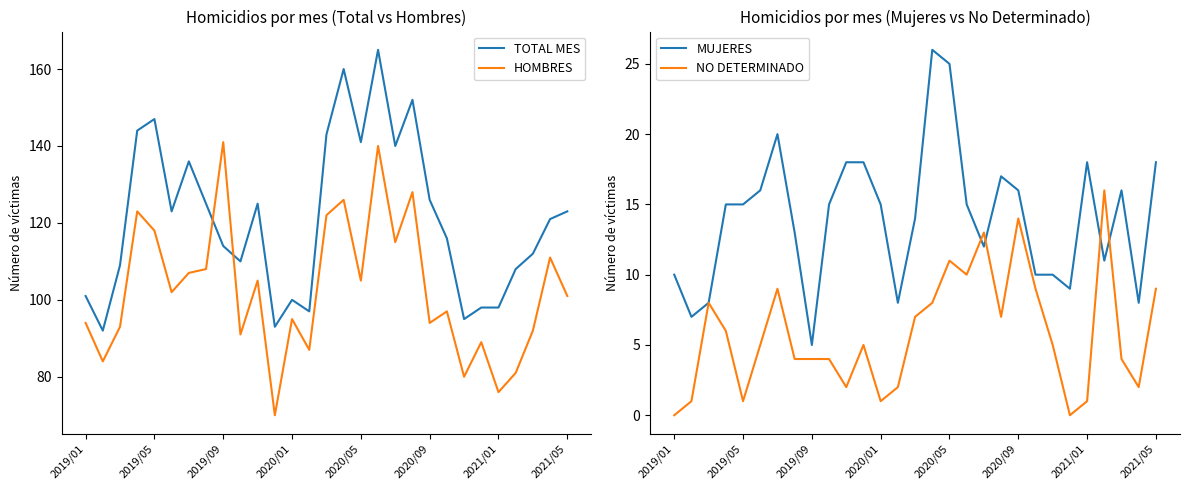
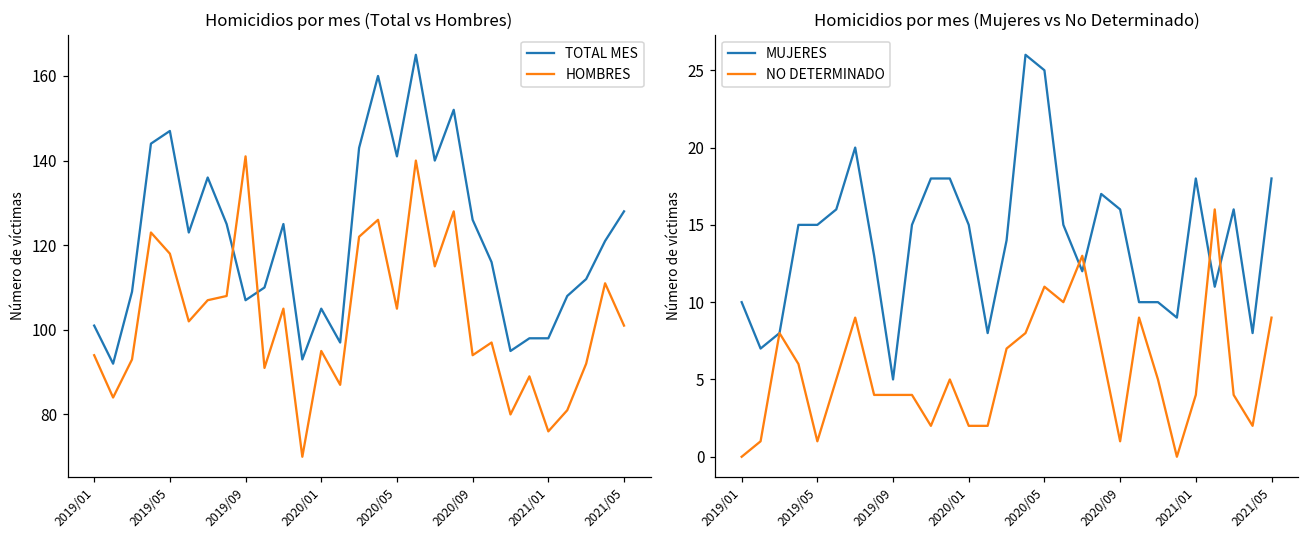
  {
    "Homicidios por mes (Total vs Hombres)": {
      "TOTAL MES": {
        "2019/01": 101,
        "2019/05": 147,
-       "2019/09": 114,
-       "2020/01": 100,
+       "2019/09": 107,
+       "2020/01": 105,
        "2020/05": 141,
        "2020/09": 126,
        "2021/01": 98,
-       "2021/05": 123
+       "2021/05": 128
      },
      "HOMBRES": {
        "2019/01": 94,
        "2019/05": 118,
        "2019/09": 141,
        "2020/01": 95,
        "2020/05": 105,
        "2020/09": 94,
        "2021/01": 76,
        "2021/05": 101
      }
    },
    "Homicidios por mes (Mujeres vs No Determinado)": {
      "MUJERES": {
        "2019/01": 10,
        "2019/05": 15,
        "2019/09": 5,
        "2020/01": 15,
        "2020/05": 25,
        "2020/09": 16,
        "2021/01": 18,
        "2021/05": 18
      },
      "NO DETERMINADO": {
        "2019/01": 0,
        "2019/05": 1,
        "2019/09": 4,
-       "2020/01": 1,
+       "2020/01": 2,
        "2020/05": 11,
-       "2020/09": 14,
-       "2021/01": 1,
+       "2020/09": 1,
+       "2021/01": 4,
        "2021/05": 9
      }
    }
  }
